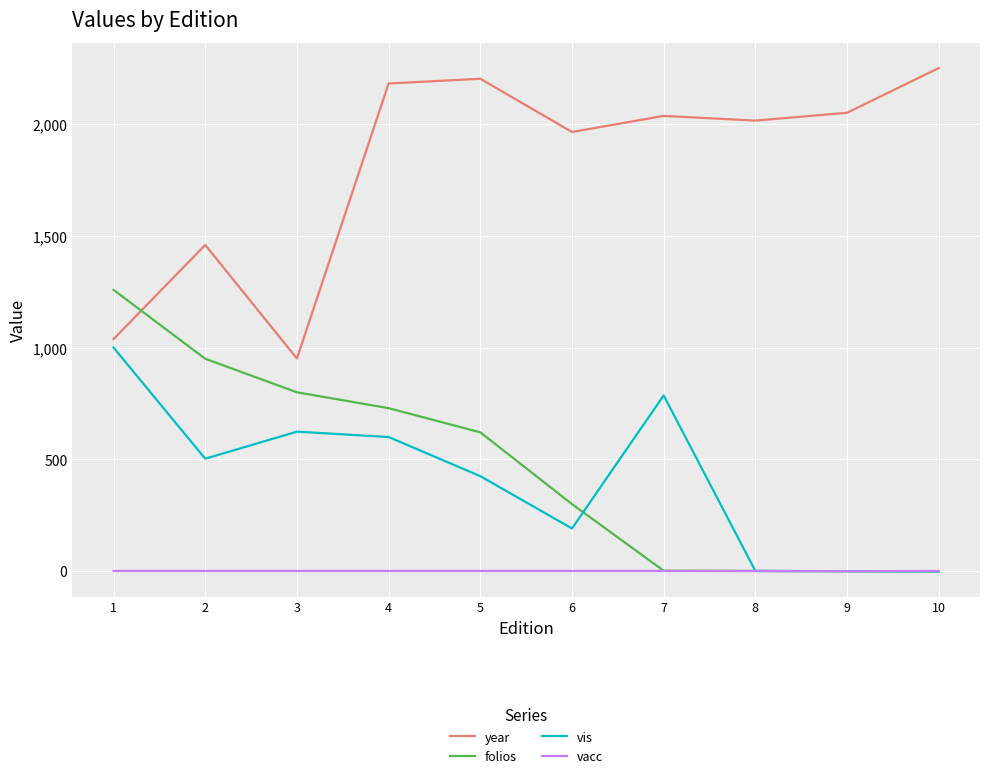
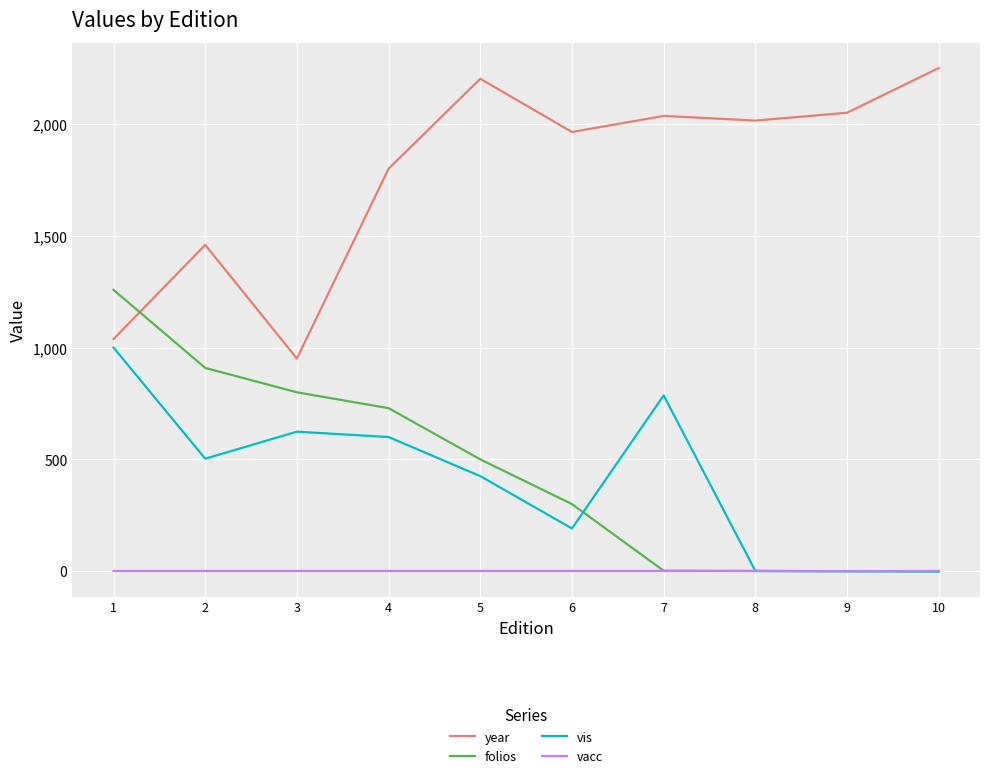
  {
    "year": {
      "1": "1,040",
      "2": "1,460",
      "3": "950",
-     "4": "2,180",
+     "4": "1,800",
      "5": "2,200",
      "6": "1,960",
      "7": "2,040",
      "8": "2,020",
      "9": "2,050",
      "10": "2,250"
    },
    "folios": {
      "1": "1,260",
-     "2": "950",
+     "2": "910",
      "3": "800",
      "4": "730",
-     "5": "620",
+     "5": "500",
      "6": "300"
    },
    "vis": {
      "1": "1,000",
      "2": "500",
      "3": "620",
      "4": "600",
      "5": "430",
      "6": "190",
      "7": "790"
    },
    "vacc": {
      "1": "0",
      "2": "0",
      "3": "0",
      "4": "0",
      "5": "0",
      "6": "0"
    }
  }
